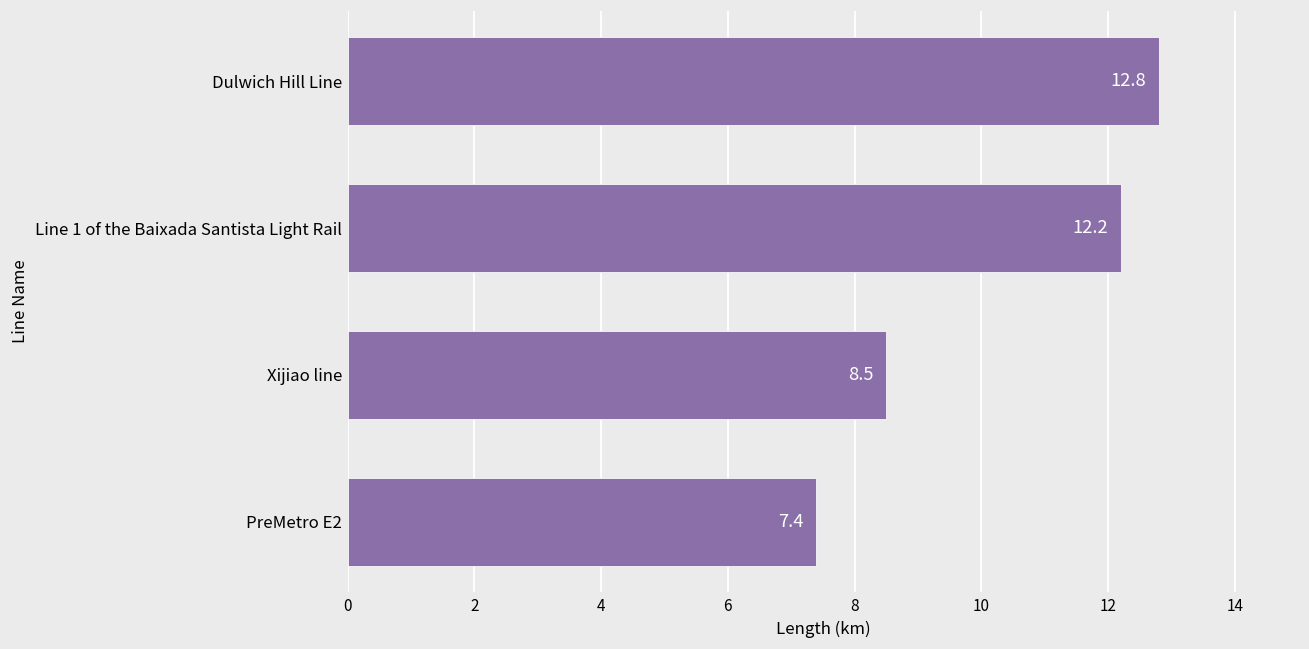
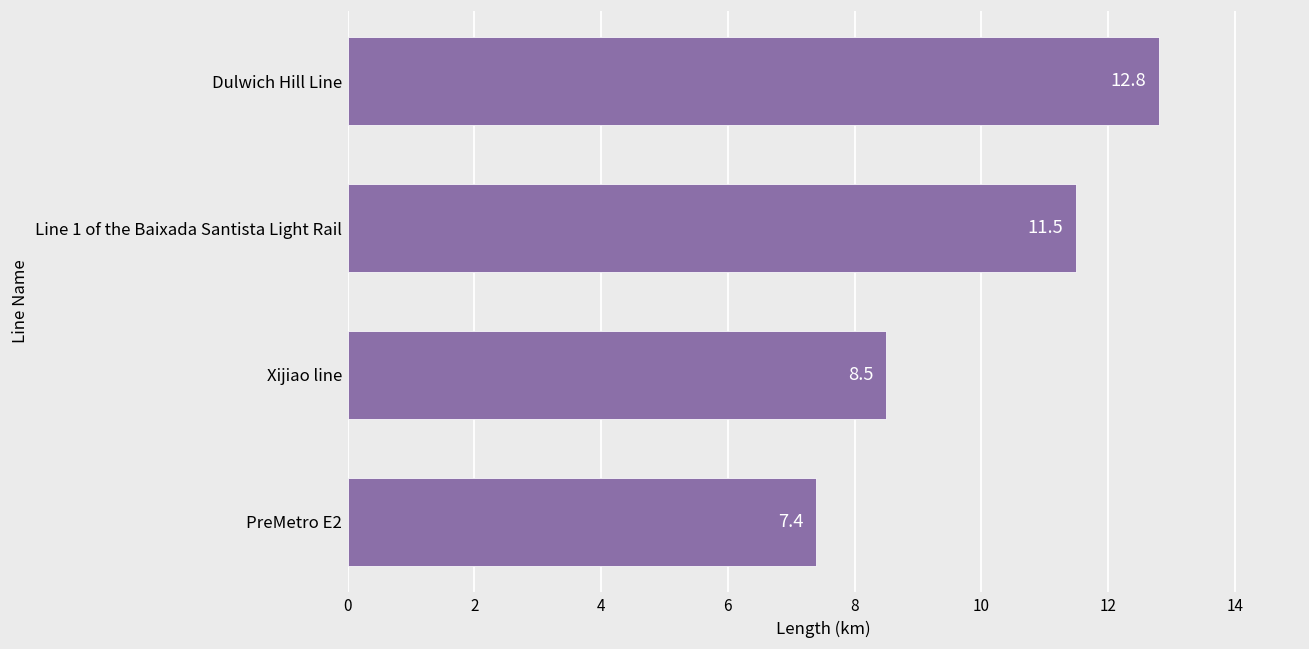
  {
    "Dulwich Hill Line": 12.8,
-   "Line 1 of the Baixada Santista Light Rail": 12.2,
+   "Line 1 of the Baixada Santista Light Rail": 11.5,
    "Xijiao line": 8.5,
    "PreMetro E2": 7.4
  }
